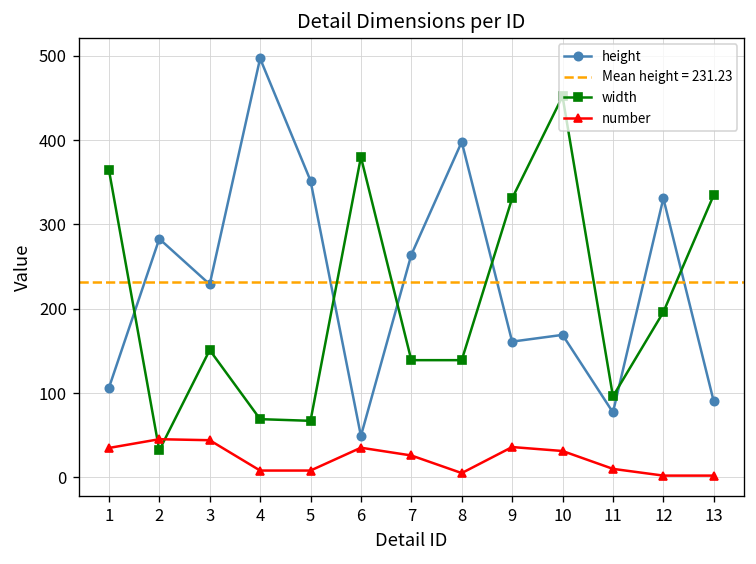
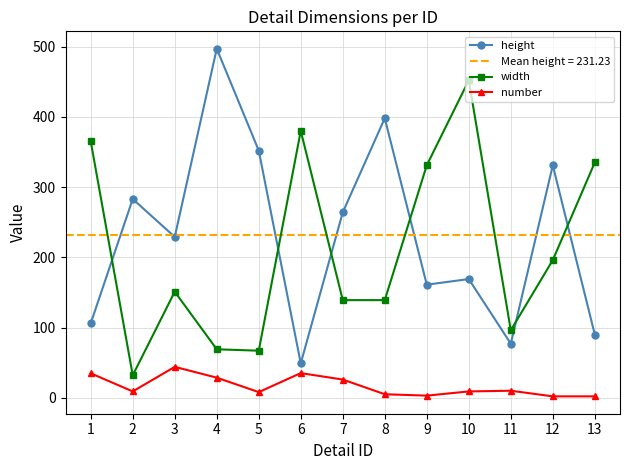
  {
    "height": {
      "1": 110,
      "2": 280,
      "3": 230,
      "4": 500,
      "5": 350,
      "6": 50,
      "7": 260,
      "8": 400,
      "9": 160,
      "10": 170,
      "11": 80,
      "12": 330,
      "13": 90
    },
    "width": {
      "1": 370,
      "2": 30,
      "3": 150,
      "4": 70,
      "5": 70,
      "6": 380,
      "7": 140,
      "8": 140,
      "9": 330,
      "11": 100,
      "12": 200,
      "13": 340
    },
    "number": {
      "1": 30,
-     "2": 50,
+     "2": 10,
      "3": 40,
-     "4": 10,
+     "4": 30,
      "5": 10,
      "6": 40,
      "7": 30,
      "8": 10,
-     "9": 40,
-     "10": 30,
+     "9": 0,
+     "10": 10,
      "11": 10,
      "12": 0,
      "13": 0
    }
  }
